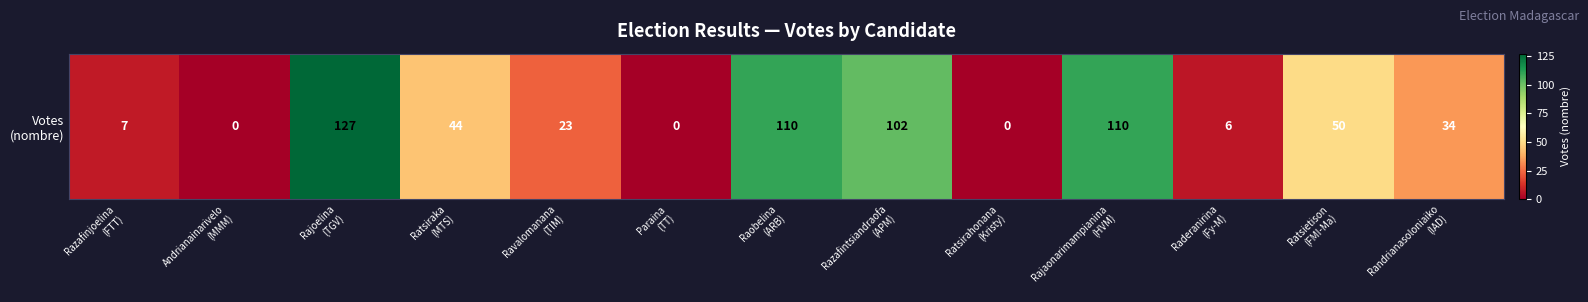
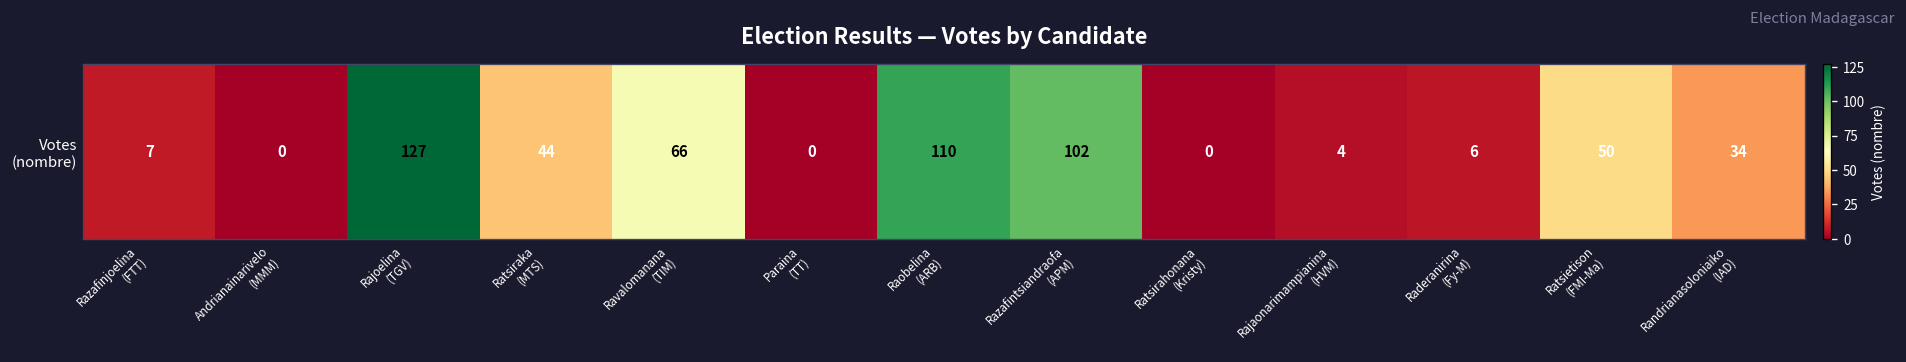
  {
    "Votes (nombre)": {
      "Razafinjoelina (FTT)": 7,
      "Andrianainarivelo (MMM)": 0,
      "Rajoelina (TGV)": 127,
      "Ratsiraka (MTS)": 44,
-     "Ravalomanana (TIM)": 23,
+     "Ravalomanana (TIM)": 66,
      "Paraina (TT)": 0,
      "Raobelina (ARB)": 110,
      "Razafintsiandraofa (APM)": 102,
      "Ratsirahonana (Kristy)": 0,
-     "Rajaonarimampianina (HVM)": 110,
+     "Rajaonarimampianina (HVM)": 4,
      "Raderanirina (Fy-M)": 6,
      "Ratsietison (FMI-Ma)": 50,
      "Randrianasoloniaiko (IAD)": 34
    }
  }
